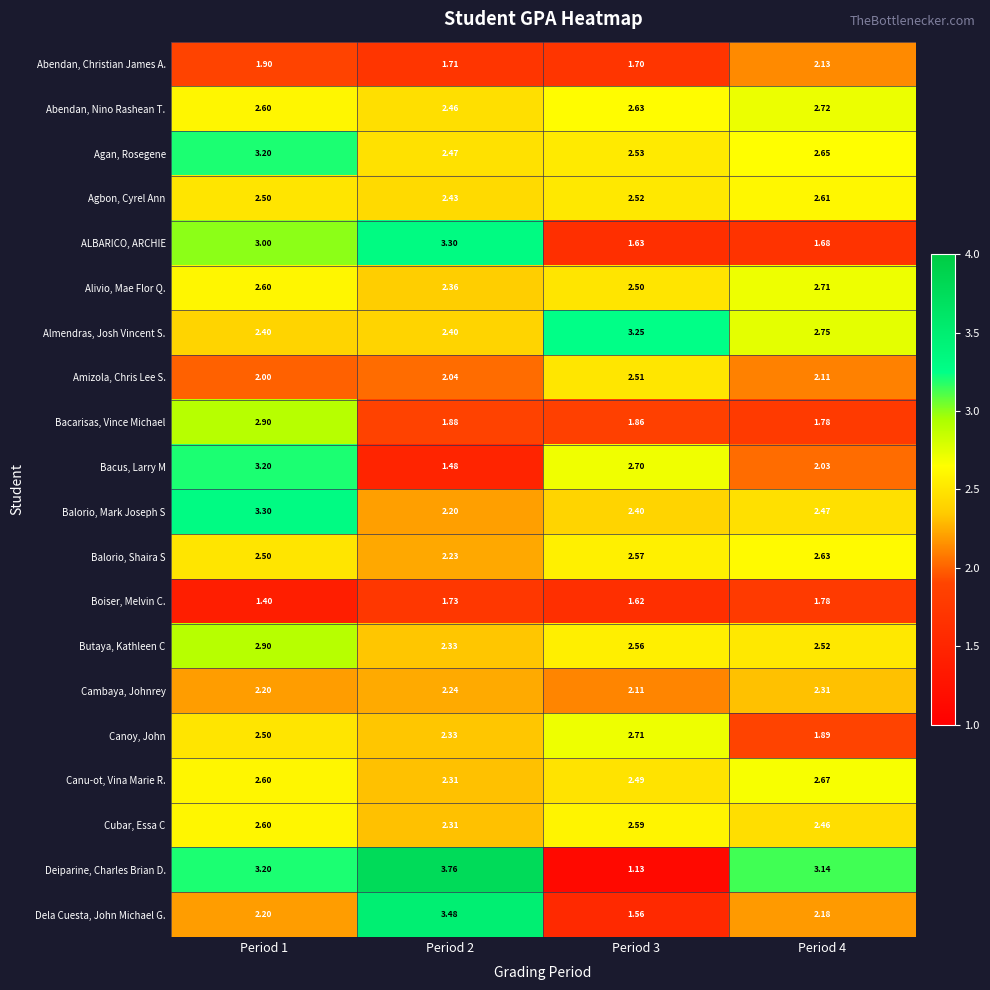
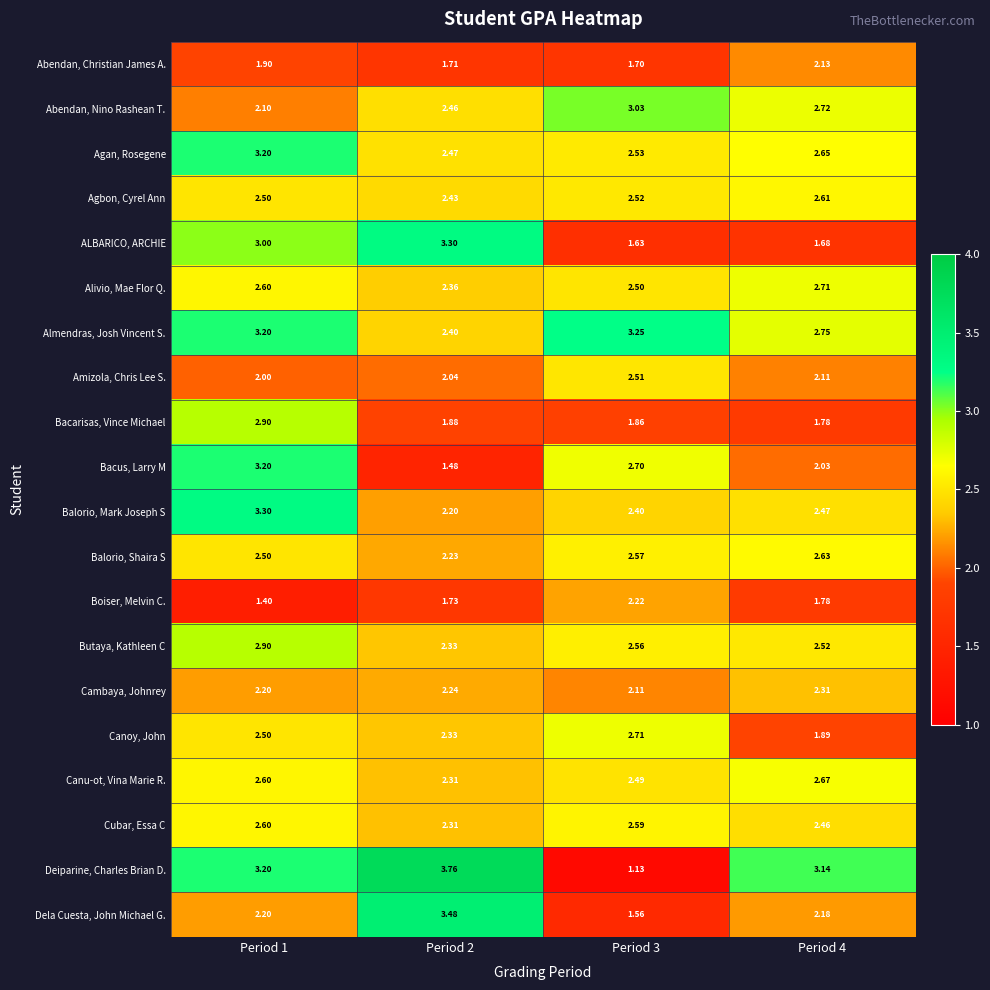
  {
    "Abendan, Christian James A.": {
      "Period 1": 1.90,
      "Period 2": 1.71,
      "Period 3": 1.70,
      "Period 4": 2.13
    },
    "Abendan, Nino Rashean T.": {
-     "Period 1": 2.60,
+     "Period 1": 2.10,
      "Period 2": 2.46,
-     "Period 3": 2.63,
+     "Period 3": 3.03,
      "Period 4": 2.72
    },
    "Agan, Rosegene": {
      "Period 1": 3.20,
      "Period 2": 2.47,
      "Period 3": 2.53,
      "Period 4": 2.65
    },
    "Agbon, Cyrel Ann": {
      "Period 1": 2.50,
      "Period 2": 2.43,
      "Period 3": 2.52,
      "Period 4": 2.61
    },
    "ALBARICO, ARCHIE": {
      "Period 1": 3.00,
      "Period 2": 3.30,
      "Period 3": 1.63,
      "Period 4": 1.68
    },
    "Alivio, Mae Flor Q.": {
      "Period 1": 2.60,
      "Period 2": 2.36,
      "Period 3": 2.50,
      "Period 4": 2.71
    },
    "Almendras, Josh Vincent S.": {
-     "Period 1": 2.40,
+     "Period 1": 3.20,
      "Period 2": 2.40,
      "Period 3": 3.25,
      "Period 4": 2.75
    },
    "Amizola, Chris Lee S.": {
      "Period 1": 2.00,
      "Period 2": 2.04,
      "Period 3": 2.51,
      "Period 4": 2.11
    },
    "Bacarisas, Vince Michael": {
      "Period 1": 2.90,
      "Period 2": 1.88,
      "Period 3": 1.86,
      "Period 4": 1.78
    },
    "Bacus, Larry M": {
      "Period 1": 3.20,
      "Period 2": 1.48,
      "Period 3": 2.70,
      "Period 4": 2.03
    },
    "Balorio, Mark Joseph S": {
      "Period 1": 3.30,
      "Period 2": 2.20,
      "Period 3": 2.40,
      "Period 4": 2.47
    },
    "Balorio, Shaira S": {
      "Period 1": 2.50,
      "Period 2": 2.23,
      "Period 3": 2.57,
      "Period 4": 2.63
    },
    "Boiser, Melvin C.": {
      "Period 1": 1.40,
      "Period 2": 1.73,
-     "Period 3": 1.62,
+     "Period 3": 2.22,
      "Period 4": 1.78
    },
    "Butaya, Kathleen C": {
      "Period 1": 2.90,
      "Period 2": 2.33,
      "Period 3": 2.56,
      "Period 4": 2.52
    },
    "Cambaya, Johnrey": {
      "Period 1": 2.20,
      "Period 2": 2.24,
      "Period 3": 2.11,
      "Period 4": 2.31
    },
    "Canoy, John": {
      "Period 1": 2.50,
      "Period 2": 2.33,
      "Period 3": 2.71,
      "Period 4": 1.89
    },
    "Canu-ot, Vina Marie R.": {
      "Period 1": 2.60,
      "Period 2": 2.31,
      "Period 3": 2.49,
      "Period 4": 2.67
    },
    "Cubar, Essa C": {
      "Period 1": 2.60,
      "Period 2": 2.31,
      "Period 3": 2.59,
      "Period 4": 2.46
    },
    "Deiparine, Charles Brian D.": {
      "Period 1": 3.20,
      "Period 2": 3.76,
      "Period 3": 1.13,
      "Period 4": 3.14
    },
    "Dela Cuesta, John Michael G.": {
      "Period 1": 2.20,
      "Period 2": 3.48,
      "Period 3": 1.56,
      "Period 4": 2.18
    }
  }
